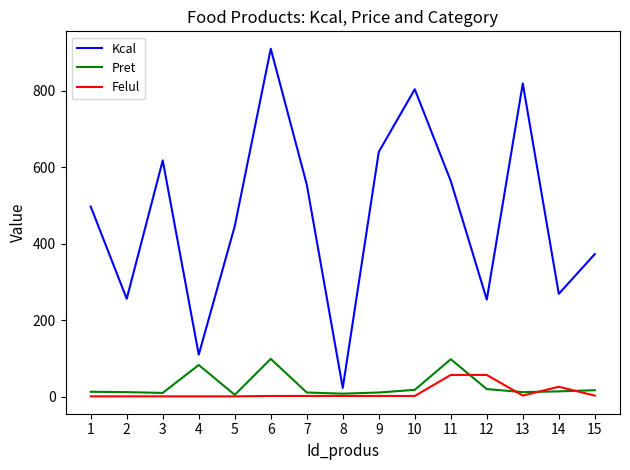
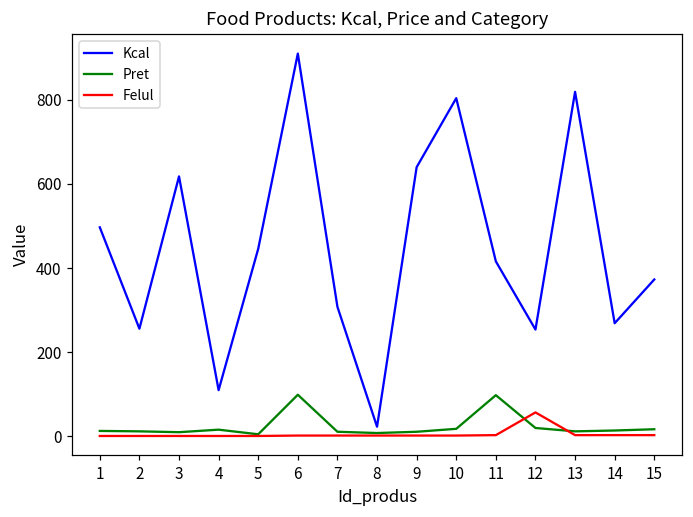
  {
    "Kcal": {
      "1": 500,
      "2": 260,
      "3": 620,
      "4": 110,
      "5": 450,
      "6": 910,
-     "7": 560,
+     "7": 310,
      "8": 20,
      "9": 640,
      "10": 800,
-     "11": 560,
+     "11": 420,
      "12": 250,
      "13": 820,
      "14": 270,
      "15": 370
    },
    "Pret": {
      "1": 10,
      "2": 10,
      "3": 10,
-     "4": 80,
+     "4": 20,
      "6": 100,
      "7": 10,
      "9": 10,
      "10": 20,
      "11": 100,
      "12": 20,
      "13": 10,
      "14": 10,
      "15": 20
    },
    "Felul": {
      "1": 0,
      "2": 0,
      "3": 0,
      "4": 0,
      "6": 0,
      "7": 0,
      "9": 0,
      "10": 0,
-     "11": 60,
+     "11": 0,
      "12": 60,
      "13": 0,
-     "14": 30,
+     "14": 0,
      "15": 0
    }
  }
